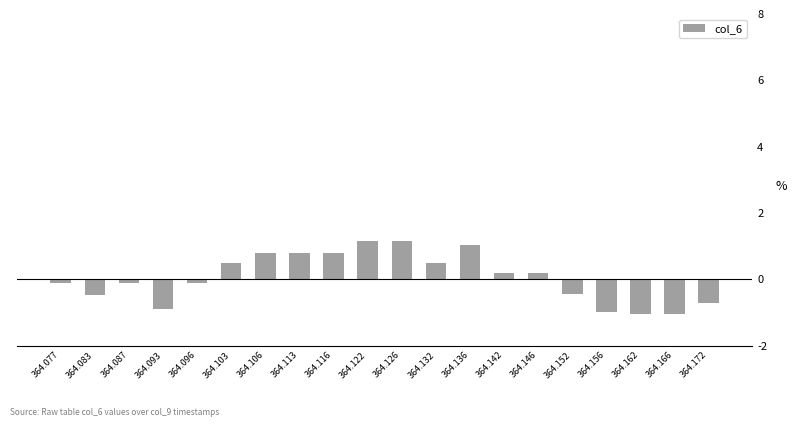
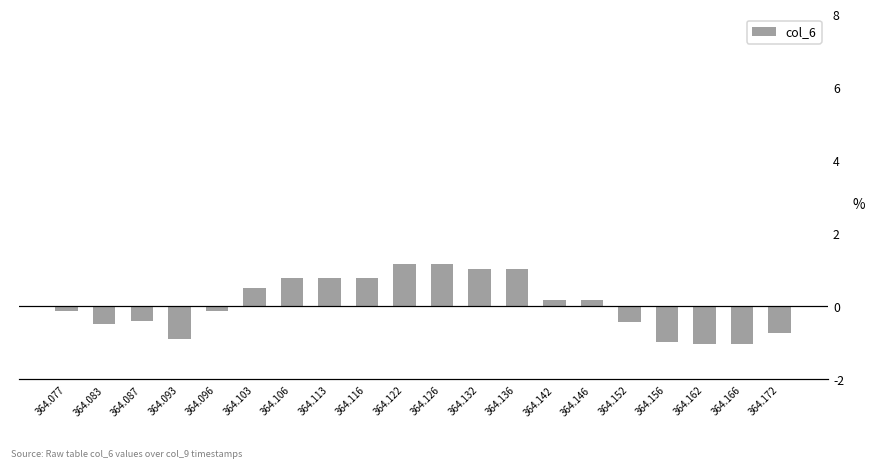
  {
    "364.077": -0.1,
    "364.083": -0.5,
-   "364.087": -0.1,
+   "364.087": -0.4,
    "364.093": -0.9,
    "364.096": -0.1,
    "364.103": 0.5,
    "364.106": 0.8,
    "364.113": 0.8,
    "364.116": 0.8,
    "364.122": 1.2,
    "364.126": 1.2,
-   "364.132": 0.5,
+   "364.132": 1.0,
    "364.136": 1.0,
    "364.142": 0.2,
    "364.146": 0.2,
    "364.152": -0.4,
    "364.156": -1.0,
    "364.162": -1.0,
    "364.166": -1.0,
    "364.172": -0.7
  }
